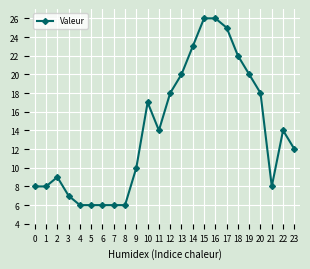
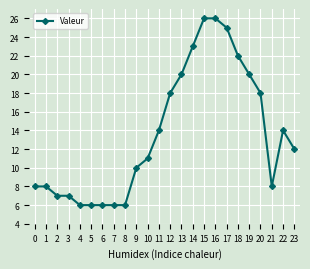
  {
    "0": 8,
    "1": 8,
-   "2": 9,
+   "2": 7,
    "3": 7,
    "4": 6,
    "5": 6,
    "6": 6,
    "7": 6,
    "8": 6,
    "9": 10,
-   "10": 17,
+   "10": 11,
    "11": 14,
    "12": 18,
    "13": 20,
    "14": 23,
    "15": 26,
    "16": 26,
    "17": 25,
    "18": 22,
    "19": 20,
    "20": 18,
    "21": 8,
    "22": 14,
    "23": 12
  }
